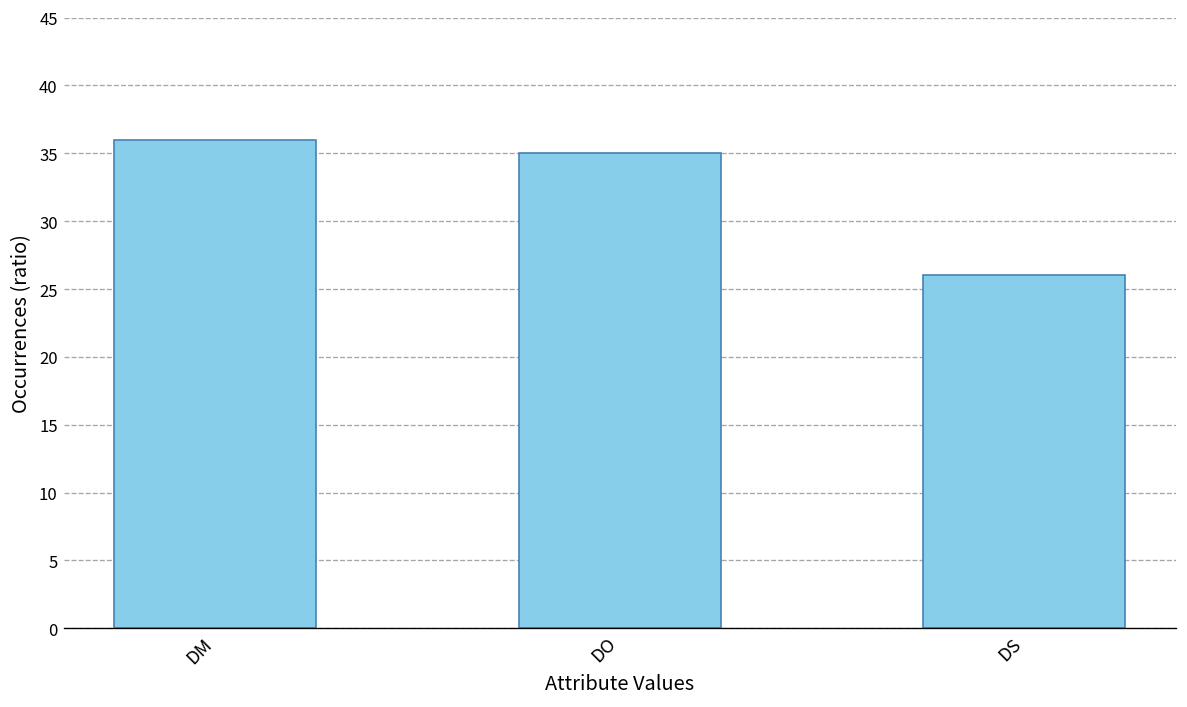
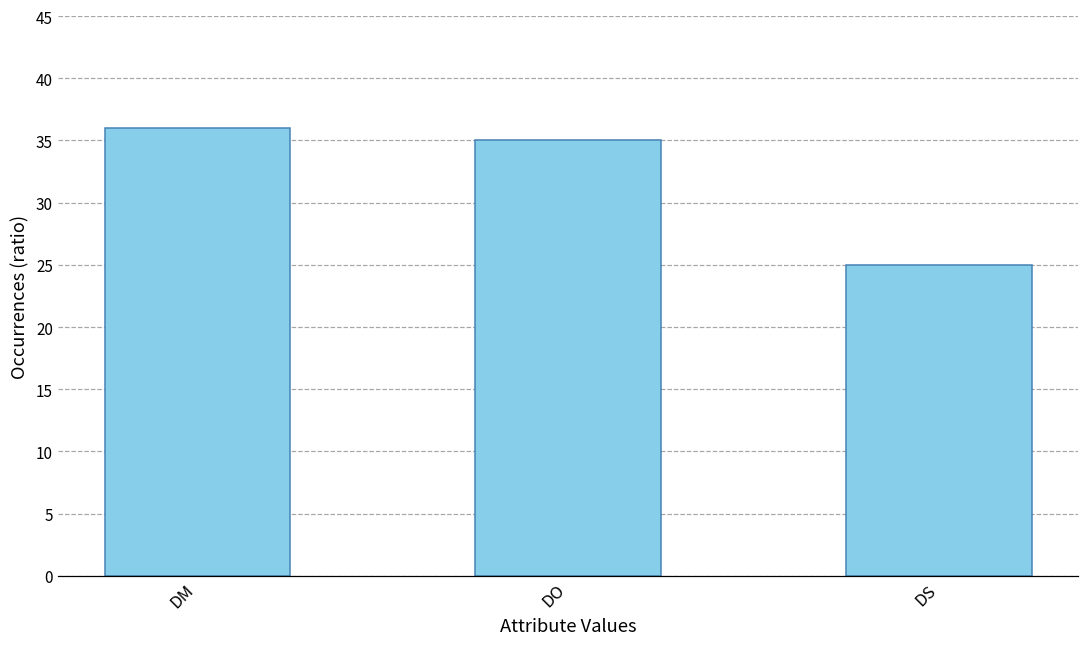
  {
    "DM": 36,
    "DO": 35,
-   "DS": 26
+   "DS": 25
  }
